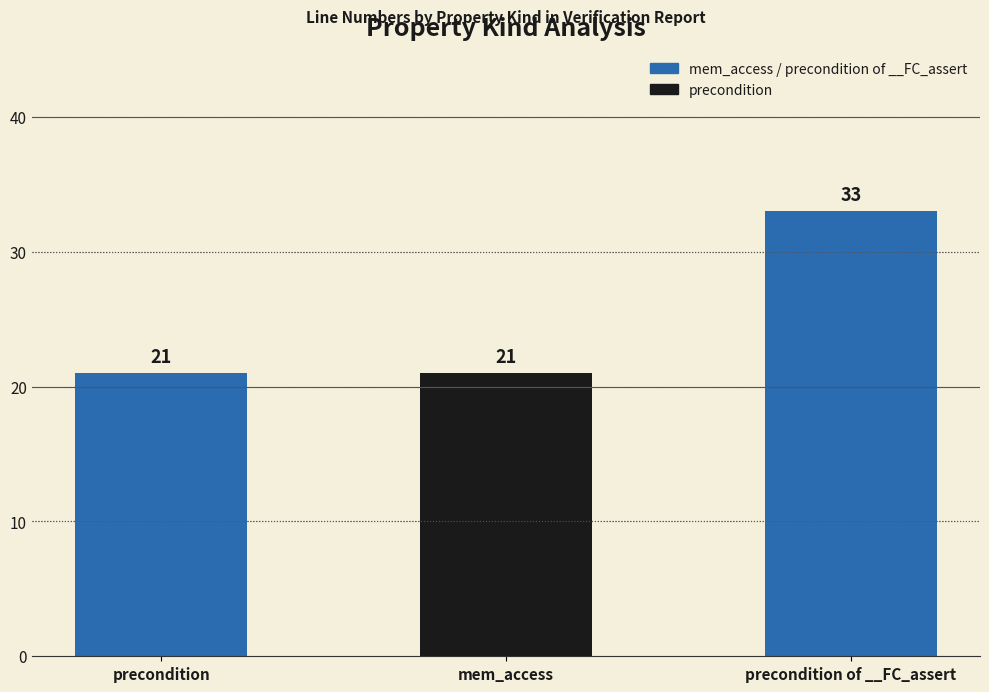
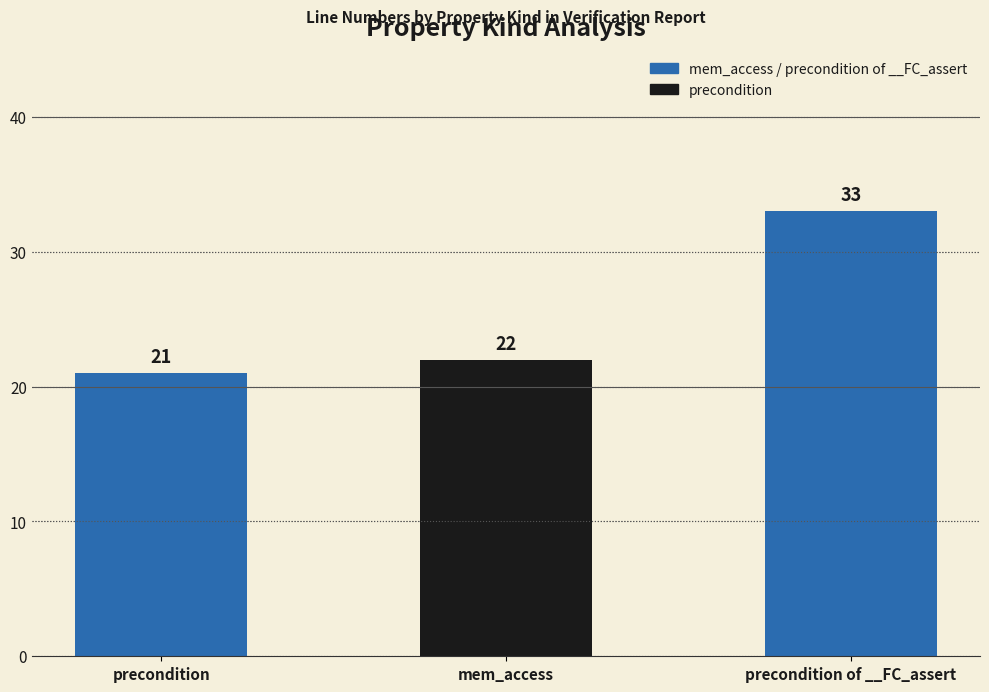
  {
    "precondition": 21,
-   "mem_access": 21,
+   "mem_access": 22,
    "precondition of __FC_assert": 33
  }
